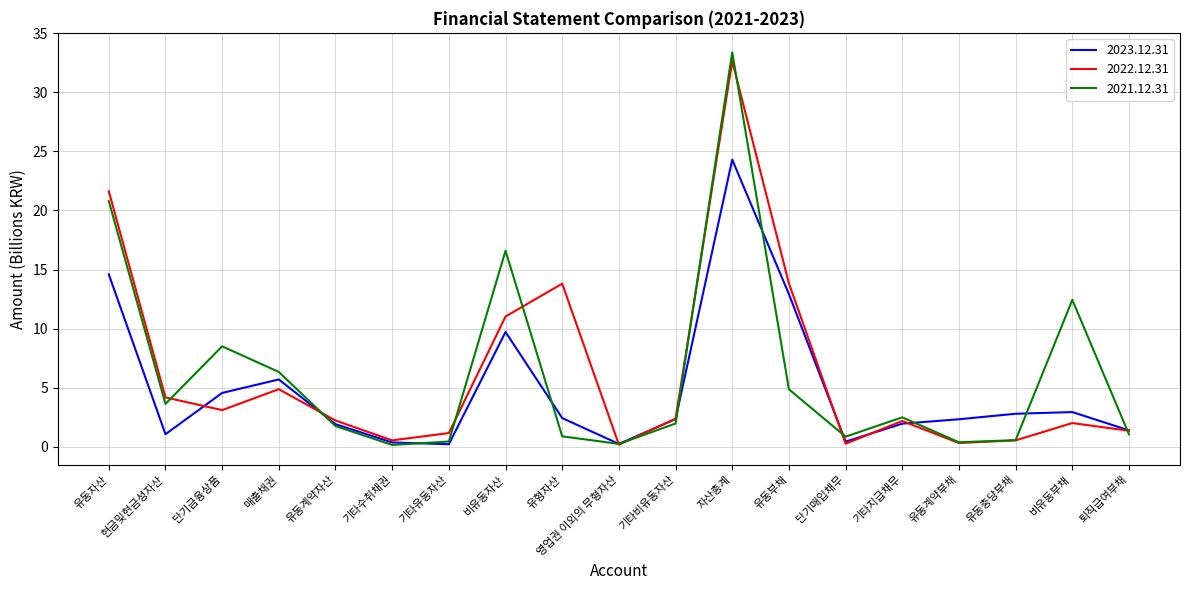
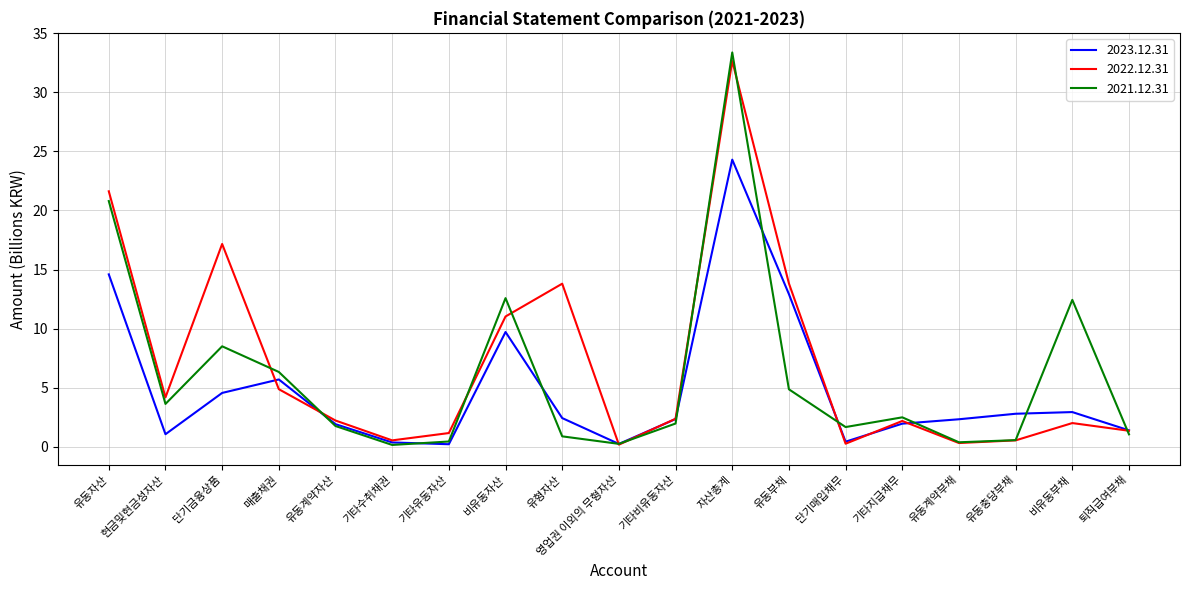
  {
    "2023.12.31": {
      "유동자산": 14.6,
      "현금및현금성자산": 1.1,
      "단기금융상품": 4.6,
      "매출채권": 5.7,
      "기타유동자산": 0.2,
      "비유동자산": 9.7,
      "유형자산": 2.4,
      "자산총계": 24.3,
      "유동부채": 12.9,
      "기타지급채무": 2.0,
      "유동계약부채": 2.3,
      "유동충당부채": 2.8,
      "비유동부채": 2.9
    },
    "2022.12.31": {
      "유동자산": 21.6,
      "현금및현금성자산": 4.2,
-     "단기금융상품": 3.1,
+     "단기금융상품": 17.2,
      "매출채권": 4.9,
      "유동계약자산": 2.2,
      "기타유동자산": 1.2,
      "비유동자산": 11.0,
      "유형자산": 13.8,
      "자산총계": 32.6,
      "유동부채": 13.8,
      "기타지급채무": 2.2,
      "비유동부채": 2.0
    },
    "2021.12.31": {
      "유동자산": 20.8,
      "현금및현금성자산": 3.6,
      "단기금융상품": 8.5,
      "매출채권": 6.3,
      "기타유동자산": 0.4,
-     "비유동자산": 16.6,
+     "비유동자산": 12.6,
      "유형자산": 0.9,
      "기타비유동자산": 2.0,
      "자산총계": 33.4,
      "유동부채": 4.9,
-     "단기매입채무": 0.9,
+     "단기매입채무": 1.7,
      "기타지급채무": 2.5,
      "비유동부채": 12.4,
      "퇴직급여부채": 1.0
    }
  }
